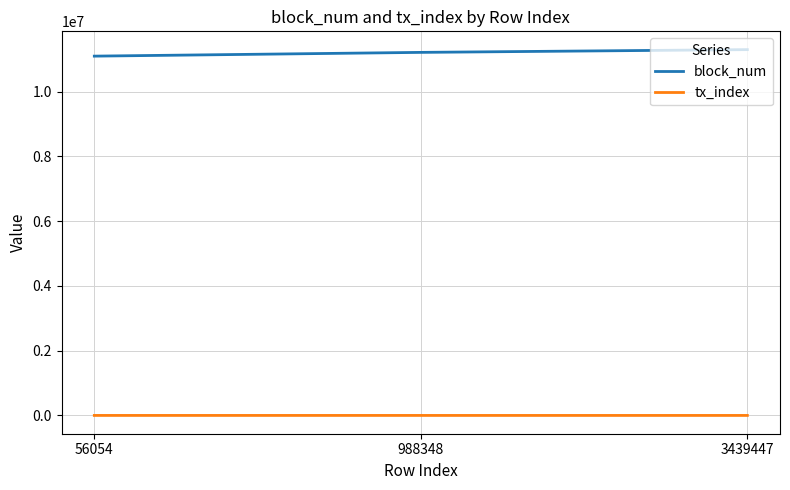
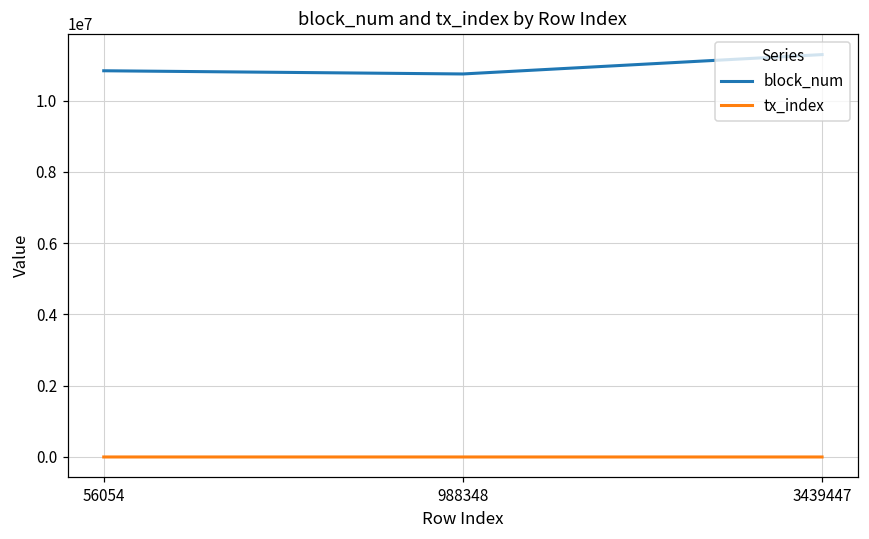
  {
    "block_num": {
-     "56054": 11100000,
-     "988348": 11200000
+     "56054": 10800000,
+     "988348": 10700000
    },
    "tx_index": {
      "56054": 0,
      "988348": 0,
      "3439447": 0
    }
  }
